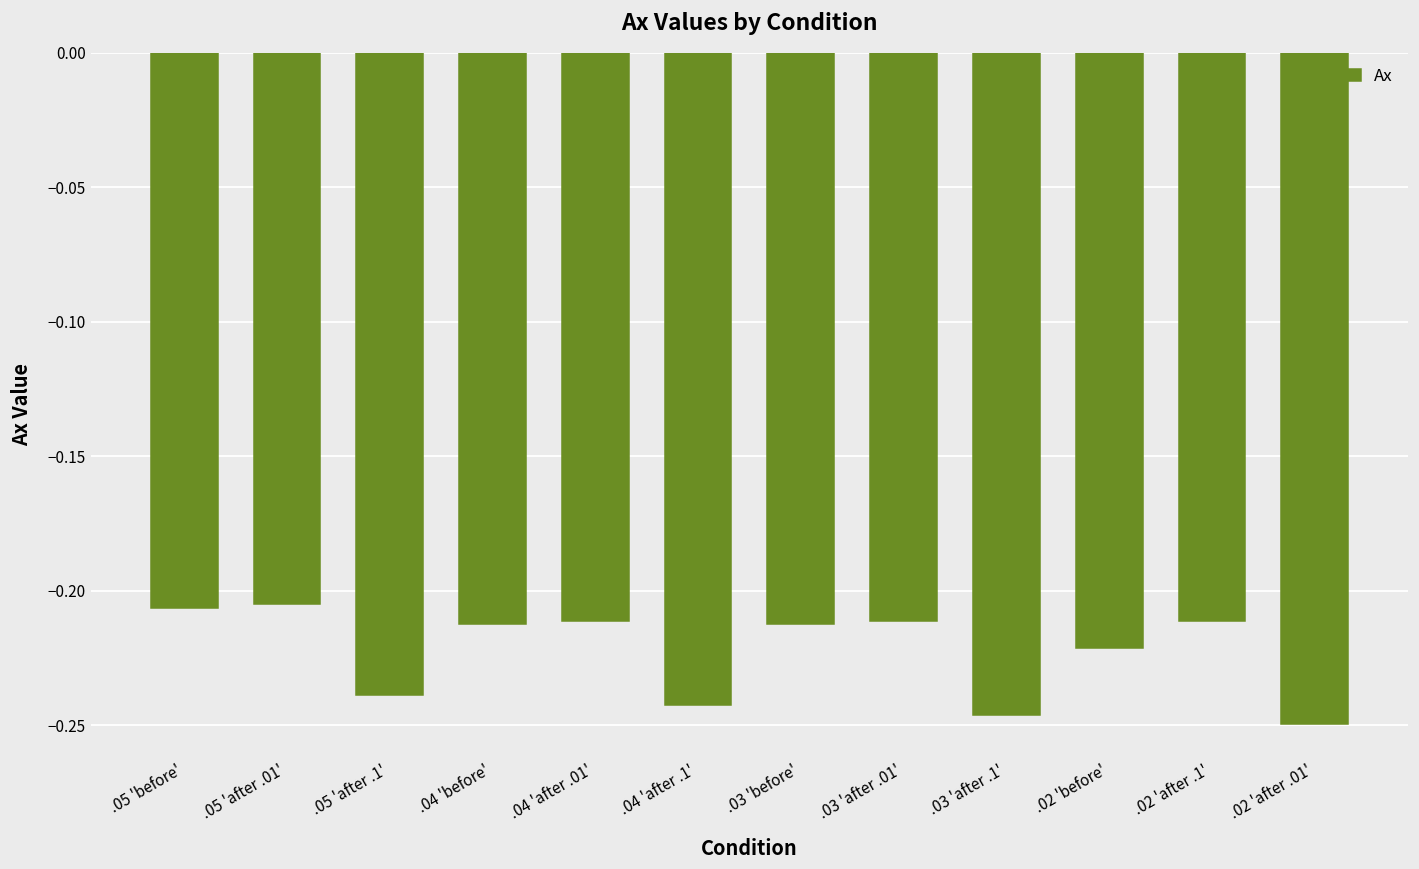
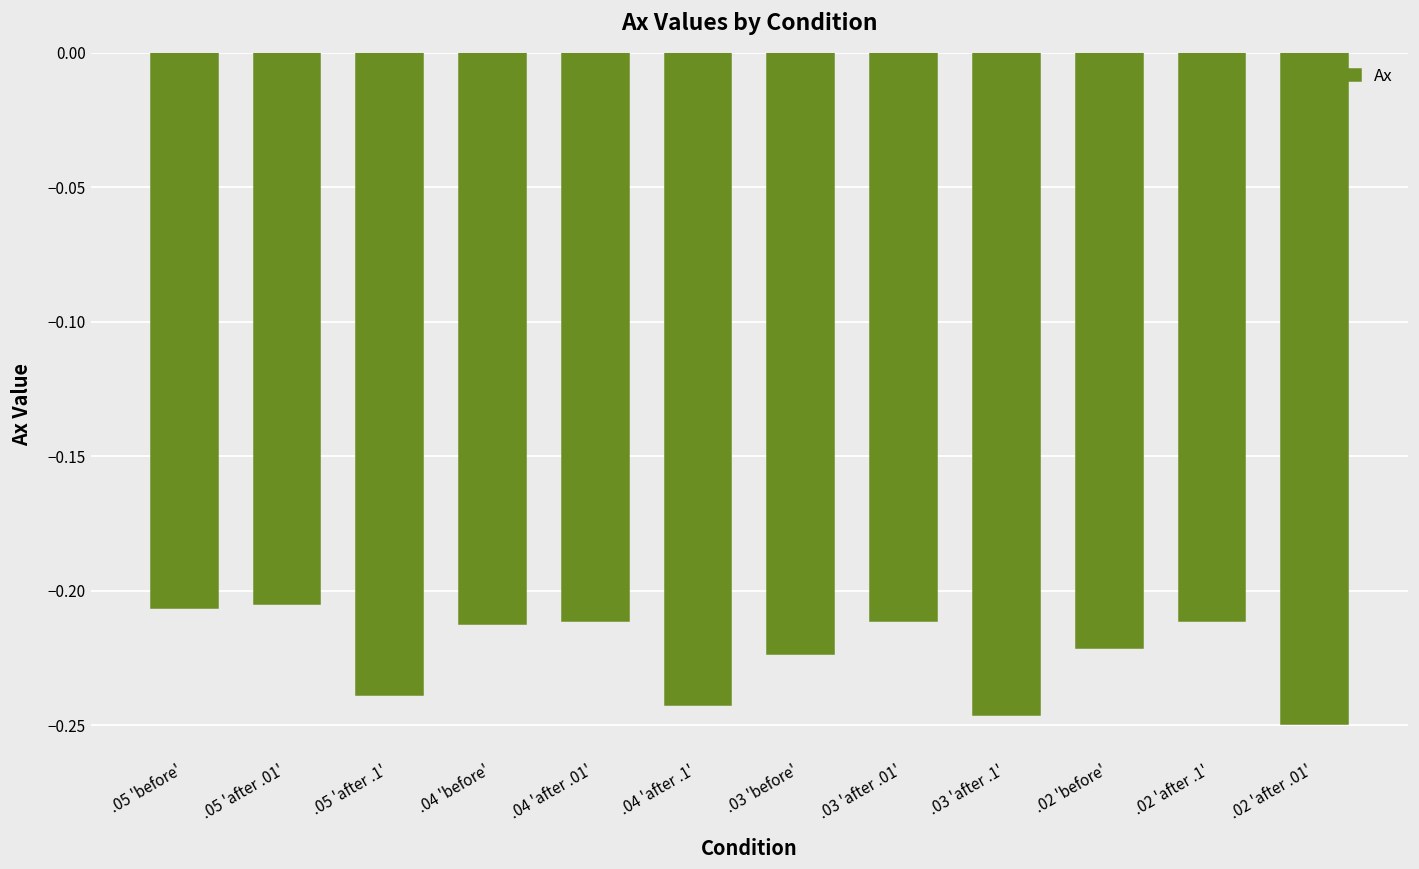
  {
    ".05 'before'": -0.206,
    ".05 'after .01'": -0.205,
    ".05 'after .1'": -0.239,
    ".04 'before'": -0.212,
    ".04 'after .01'": -0.211,
    ".04 'after .1'": -0.243,
-   ".03 'before'": -0.212,
+   ".03 'before'": -0.223,
    ".03 'after .01'": -0.211,
    ".03 'after .1'": -0.246,
    ".02 'before'": -0.221,
    ".02 'after .1'": -0.211,
    ".02 'after .01'": -0.249
  }
